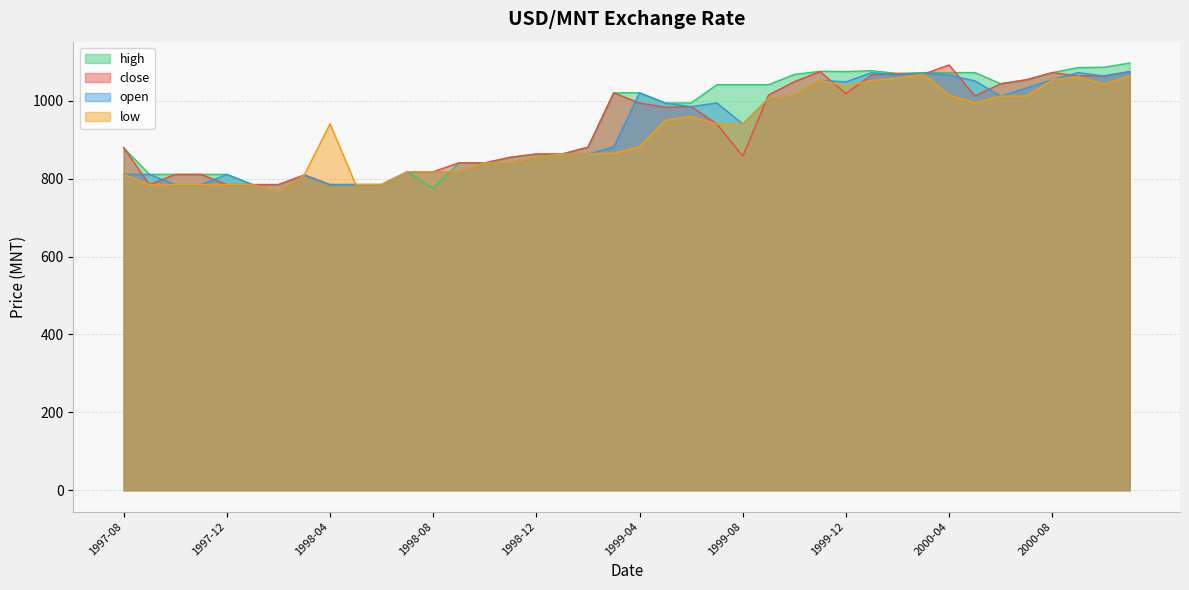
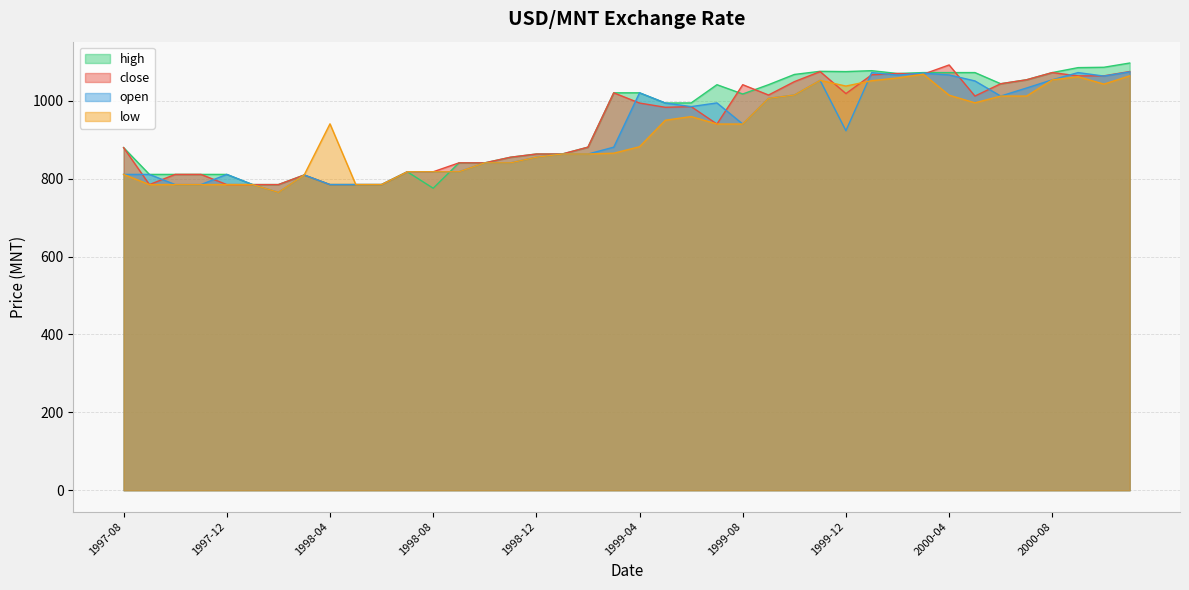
  {
    "high": {
      "1998-08": 780,
-     "1999-08": 1040,
+     "1999-08": 1020,
      "1999-12": 1070
    },
    "close": {
      "1999-04": 990,
-     "1999-08": 860,
+     "1999-08": 1040,
      "1999-12": 1020,
      "2000-04": 1090
    },
    "open": {
-     "1999-12": 1050
+     "1999-12": 920
    },
    "low": {
      "1998-04": 940,
      "1999-04": 880,
      "1999-12": 1040,
      "2000-04": 1010
    }
  }
